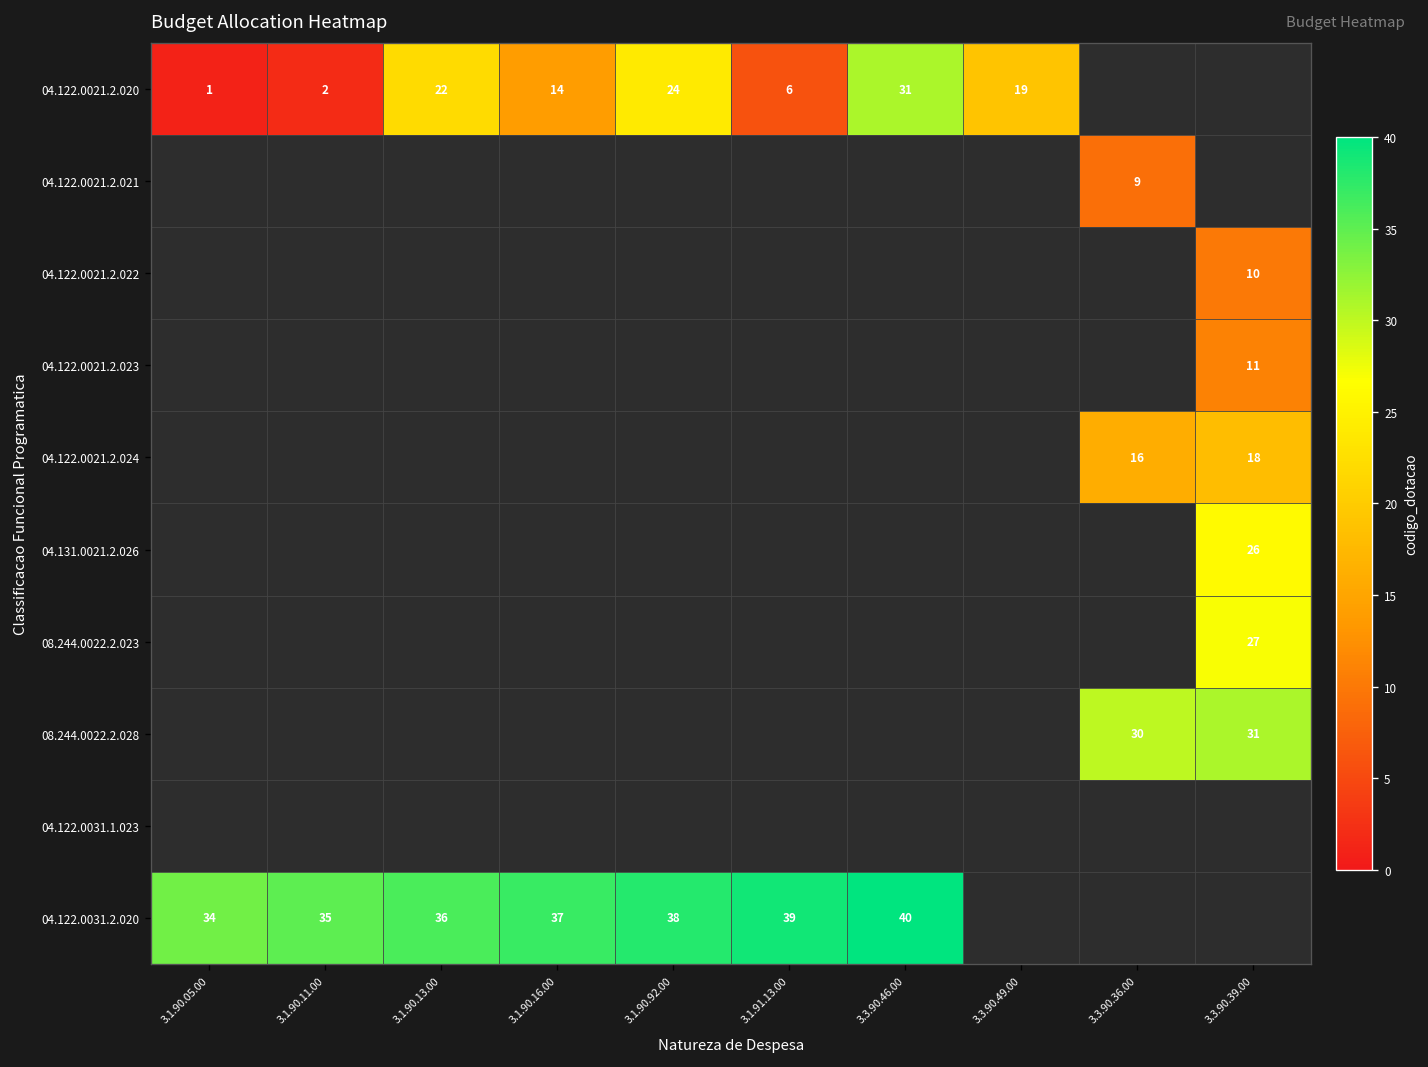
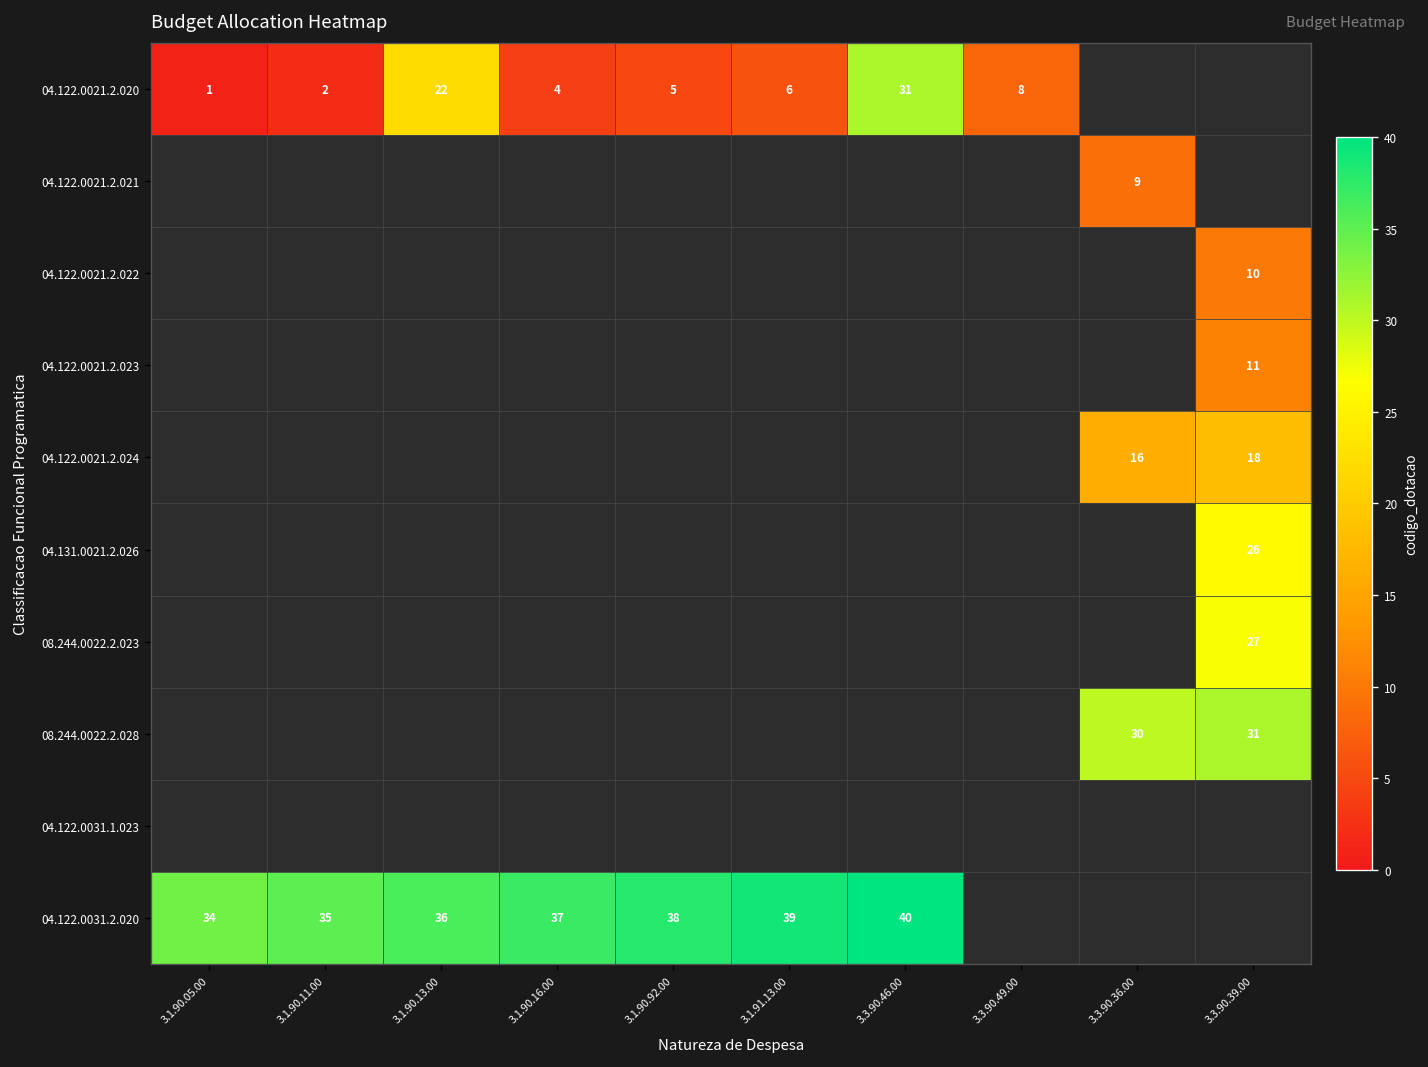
  {
    "04.122.0021.2.020": {
      "3.1.90.05.00": 1,
      "3.1.90.11.00": 2,
      "3.1.90.13.00": 22,
-     "3.1.90.16.00": 14,
-     "3.1.90.92.00": 24,
+     "3.1.90.16.00": 4,
+     "3.1.90.92.00": 5,
      "3.1.91.13.00": 6,
      "3.3.90.46.00": 31,
-     "3.3.90.49.00": 19
+     "3.3.90.49.00": 8
    },
    "04.122.0021.2.021": {
      "3.3.90.36.00": 9
    },
    "04.122.0021.2.022": {
      "3.3.90.39.00": 10
    },
    "04.122.0021.2.023": {
      "3.3.90.39.00": 11
    },
    "04.122.0021.2.024": {
      "3.3.90.36.00": 16,
      "3.3.90.39.00": 18
    },
    "04.131.0021.2.026": {
      "3.3.90.39.00": 26
    },
    "08.244.0022.2.023": {
      "3.3.90.39.00": 27
    },
    "08.244.0022.2.028": {
      "3.3.90.36.00": 30,
      "3.3.90.39.00": 31
    },
    "04.122.0031.2.020": {
      "3.1.90.05.00": 34,
      "3.1.90.11.00": 35,
      "3.1.90.13.00": 36,
      "3.1.90.16.00": 37,
      "3.1.90.92.00": 38,
      "3.1.91.13.00": 39,
      "3.3.90.46.00": 40
    }
  }
